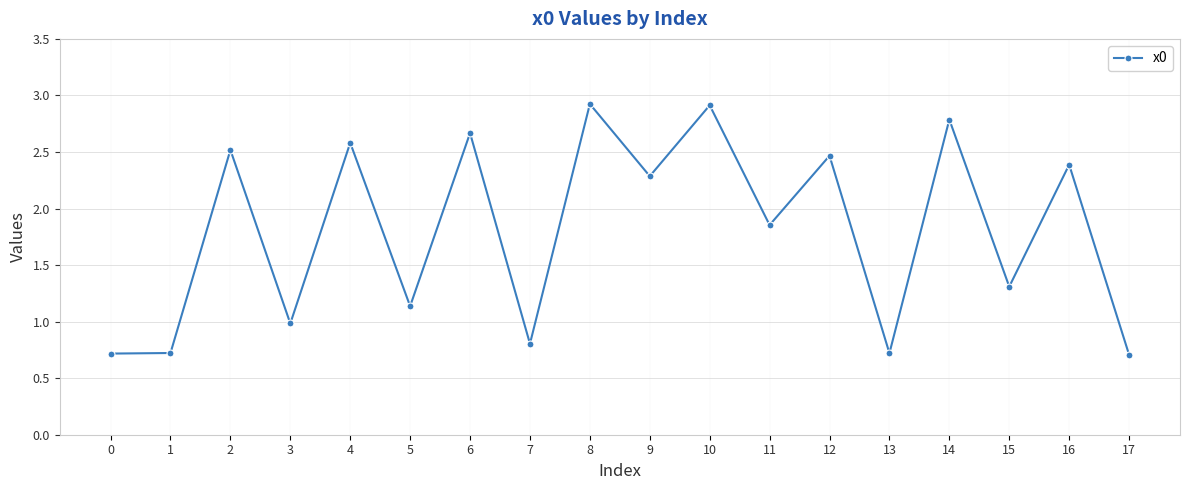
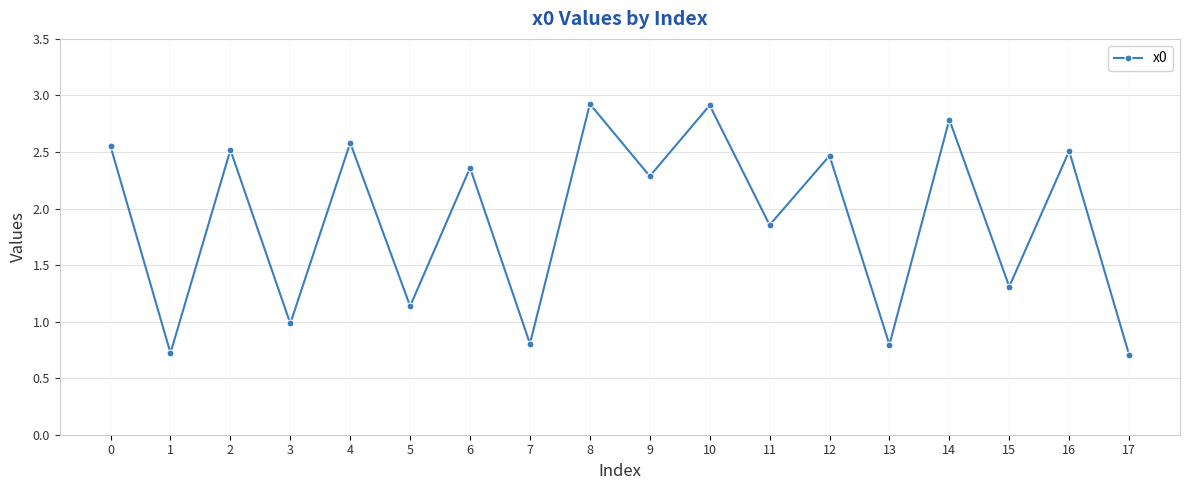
  {
-   "0": 0.72,
+   "0": 2.55,
    "1": 0.72,
    "2": 2.52,
    "3": 0.98,
    "4": 2.58,
    "5": 1.14,
-   "6": 2.67,
+   "6": 2.36,
    "7": 0.80,
    "8": 2.92,
    "9": 2.29,
    "10": 2.91,
    "11": 1.85,
    "12": 2.47,
-   "13": 0.72,
+   "13": 0.80,
    "14": 2.79,
    "15": 1.31,
-   "16": 2.39,
+   "16": 2.51,
    "17": 0.71
  }
